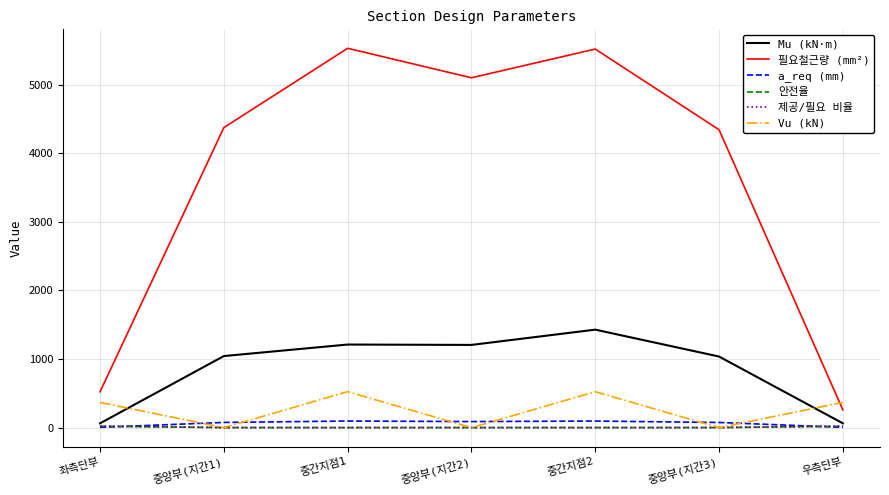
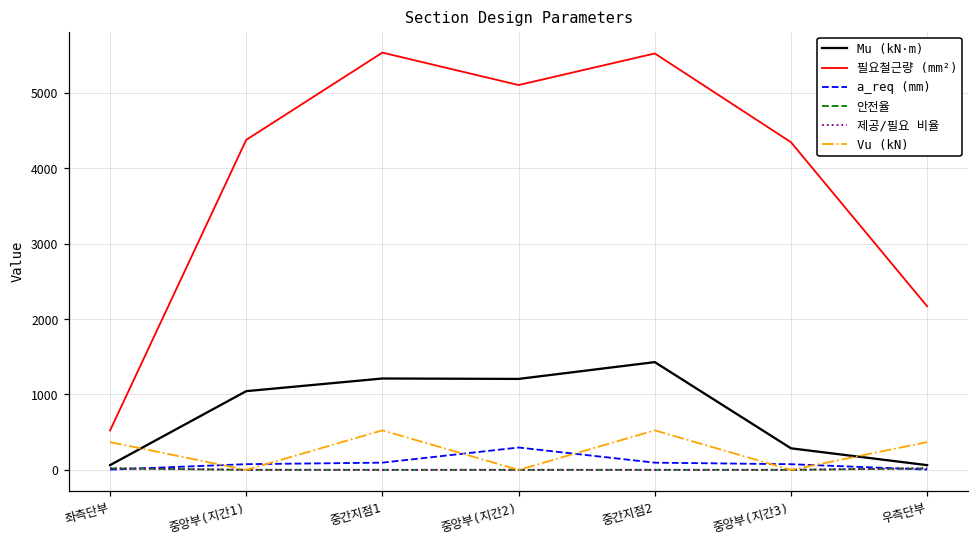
  {
    "Mu (kN·m)": {
      "좌측단부": 100,
      "중앙부(지간1)": 1000,
      "중간지점1": 1200,
      "중앙부(지간2)": 1200,
      "중간지점2": 1400,
-     "중앙부(지간3)": 1000,
+     "중앙부(지간3)": 300,
      "우측단부": 100
    },
    "필요철근량 (mm²)": {
      "좌측단부": 500,
      "중앙부(지간1)": 4400,
      "중간지점1": 5500,
      "중앙부(지간2)": 5100,
      "중간지점2": 5500,
      "중앙부(지간3)": 4300,
-     "우측단부": 300
+     "우측단부": 2200
    },
    "a_req (mm)": {
      "중앙부(지간1)": 100,
      "중간지점1": 100,
-     "중앙부(지간2)": 100,
+     "중앙부(지간2)": 300,
      "중간지점2": 100,
      "중앙부(지간3)": 100
    },
    "제공/필요 비율": {
      "중간지점1": 0,
      "중간지점2": 0
    },
    "Vu (kN)": {
      "좌측단부": 400,
      "중간지점1": 500,
      "중간지점2": 500,
      "우측단부": 400
    }
  }
